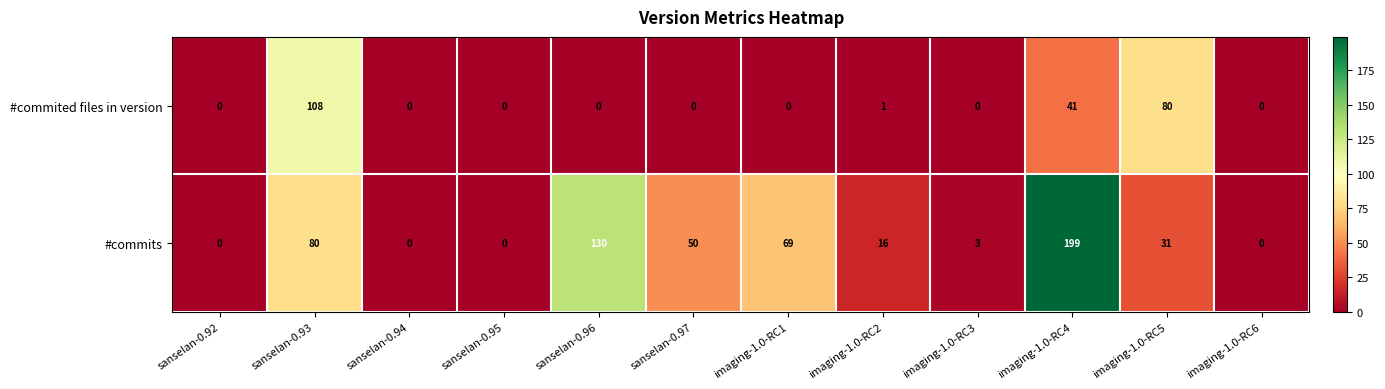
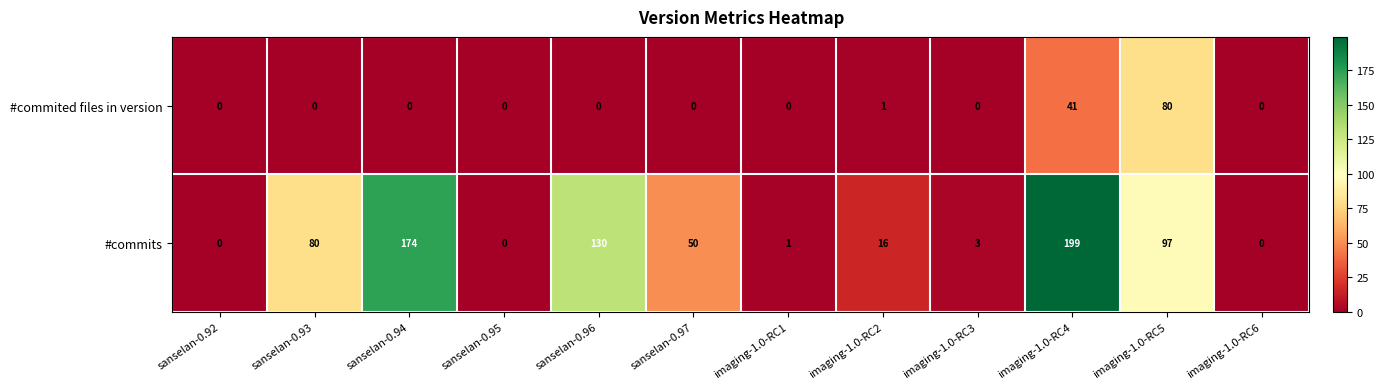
  {
    "#commited files in version": {
      "sanselan-0.92": 0,
-     "sanselan-0.93": 108,
+     "sanselan-0.93": 0,
      "sanselan-0.94": 0,
      "sanselan-0.95": 0,
      "sanselan-0.96": 0,
      "sanselan-0.97": 0,
      "imaging-1.0-RC1": 0,
      "imaging-1.0-RC2": 1,
      "imaging-1.0-RC3": 0,
      "imaging-1.0-RC4": 41,
      "imaging-1.0-RC5": 80,
      "imaging-1.0-RC6": 0
    },
    "#commits": {
      "sanselan-0.92": 0,
      "sanselan-0.93": 80,
-     "sanselan-0.94": 0,
+     "sanselan-0.94": 174,
      "sanselan-0.95": 0,
      "sanselan-0.96": 130,
      "sanselan-0.97": 50,
-     "imaging-1.0-RC1": 69,
+     "imaging-1.0-RC1": 1,
      "imaging-1.0-RC2": 16,
      "imaging-1.0-RC3": 3,
      "imaging-1.0-RC4": 199,
-     "imaging-1.0-RC5": 31,
+     "imaging-1.0-RC5": 97,
      "imaging-1.0-RC6": 0
    }
  }
